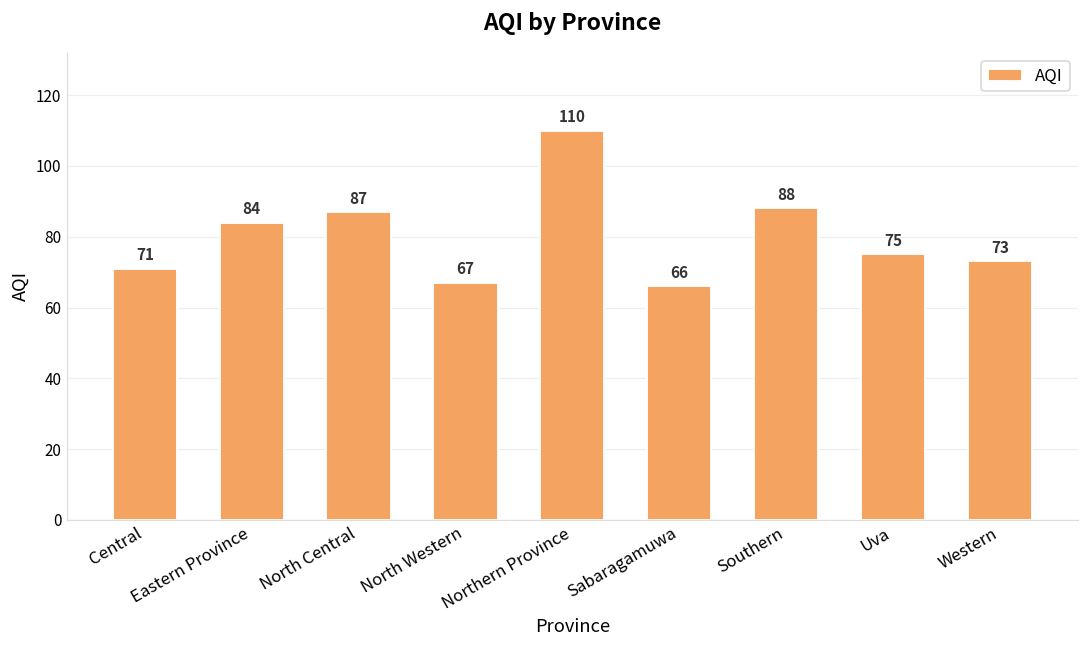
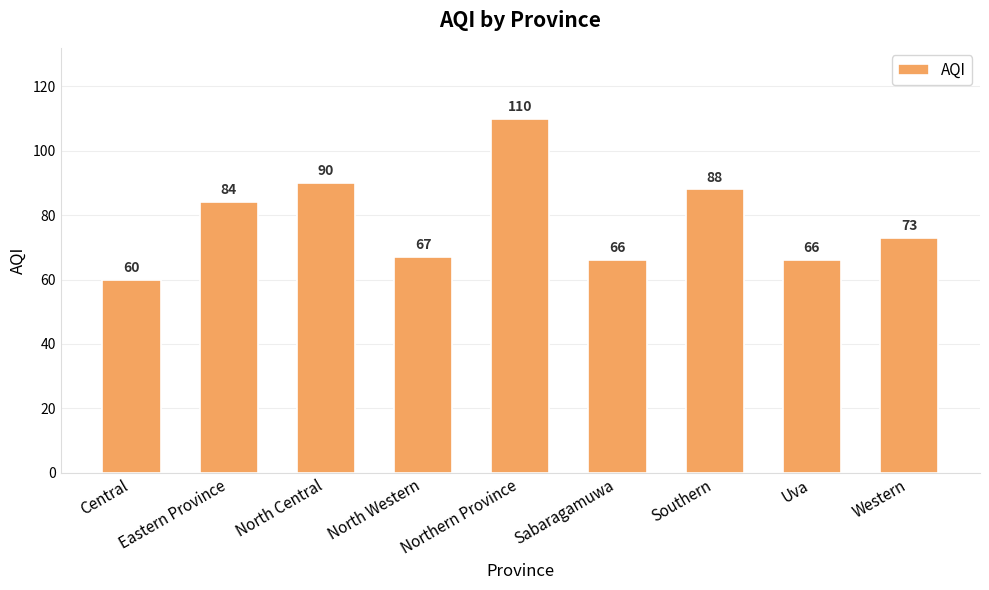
  {
-   "Central": 71,
+   "Central": 60,
    "Eastern Province": 84,
-   "North Central": 87,
+   "North Central": 90,
    "North Western": 67,
    "Northern Province": 110,
    "Sabaragamuwa": 66,
    "Southern": 88,
-   "Uva": 75,
+   "Uva": 66,
    "Western": 73
  }
